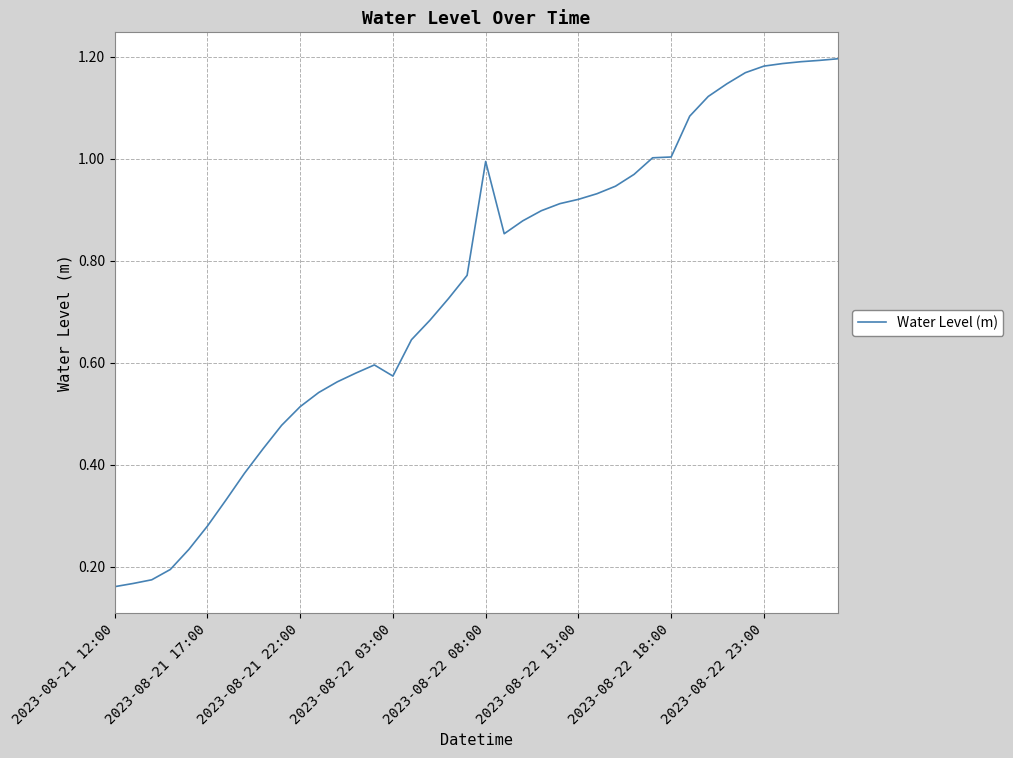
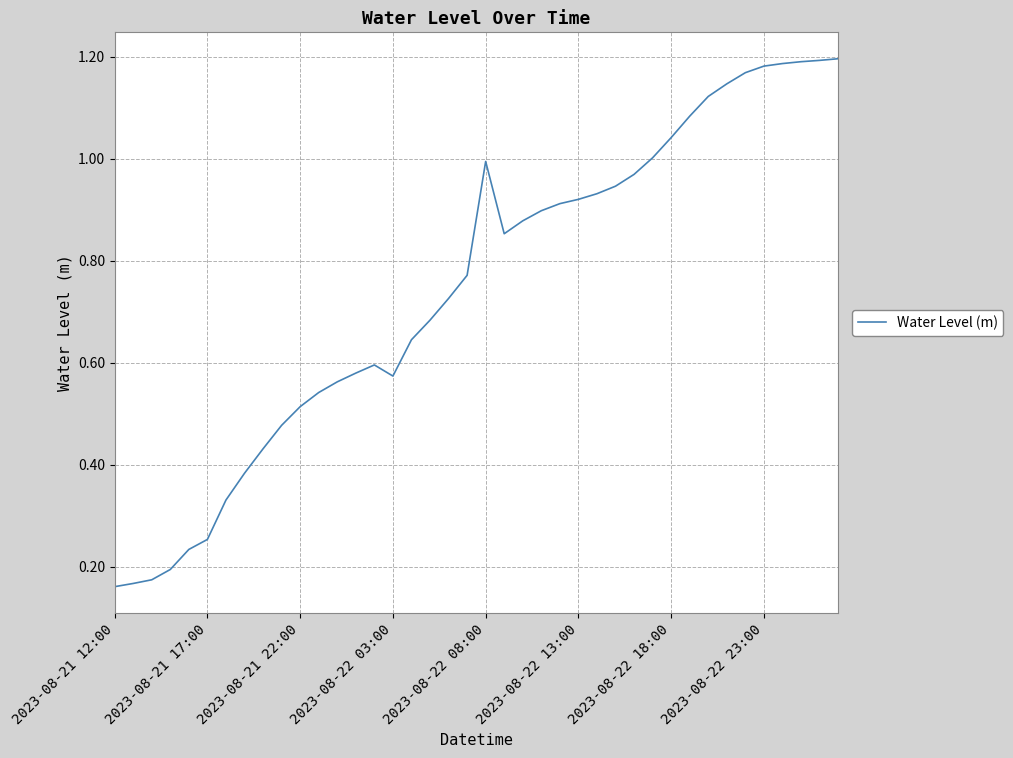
  {
    "2023-08-21 12:00": 0.16,
-   "2023-08-21 17:00": 0.28,
+   "2023-08-21 17:00": 0.25,
    "2023-08-21 22:00": 0.51,
    "2023-08-22 03:00": 0.57,
    "2023-08-22 08:00": 0.99,
    "2023-08-22 13:00": 0.92,
-   "2023-08-22 18:00": 1.00,
+   "2023-08-22 18:00": 1.04,
    "2023-08-22 23:00": 1.18
  }
